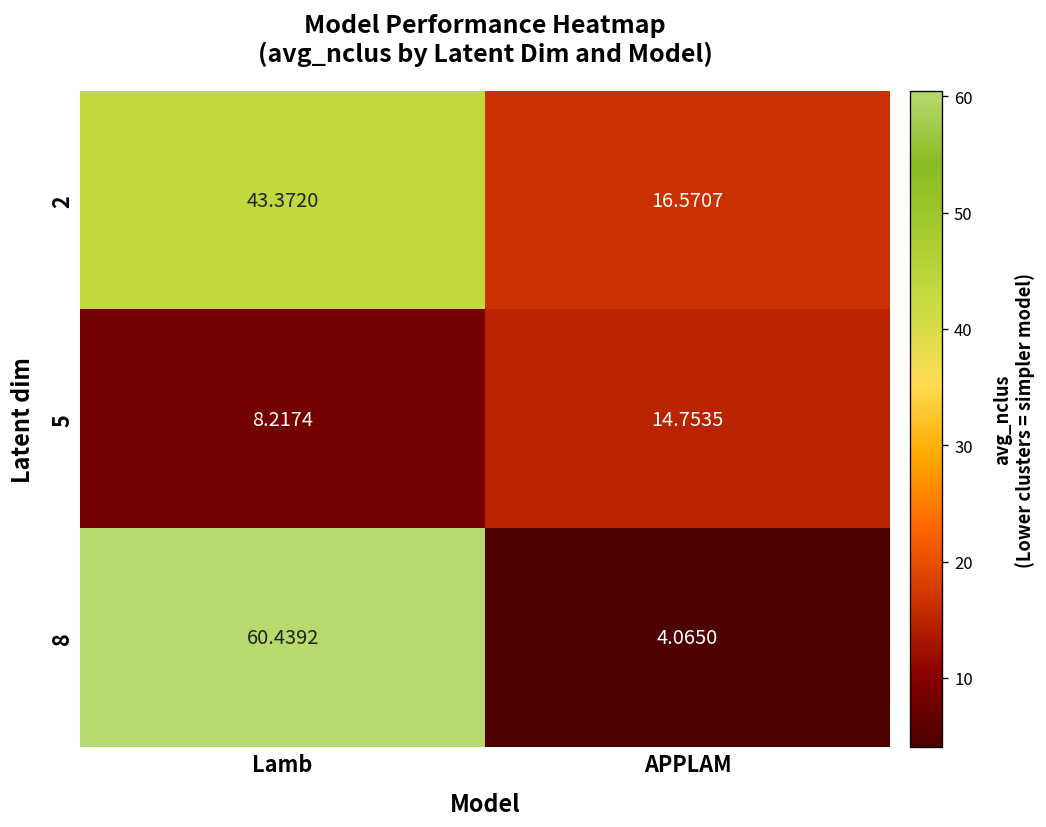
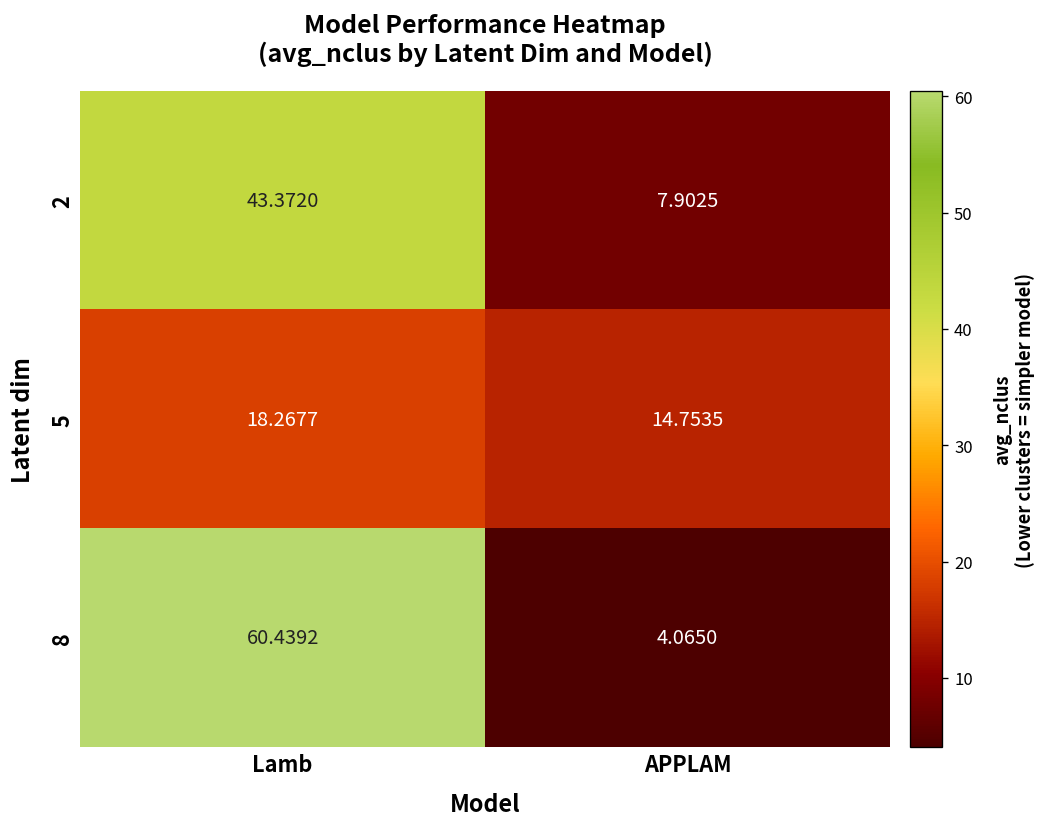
  {
    "2": {
      "Lamb": 43.3720,
-     "APPLAM": 16.5707
+     "APPLAM": 7.9025
    },
    "5": {
-     "Lamb": 8.2174,
+     "Lamb": 18.2677,
      "APPLAM": 14.7535
    },
    "8": {
      "Lamb": 60.4392,
      "APPLAM": 4.0650
    }
  }
